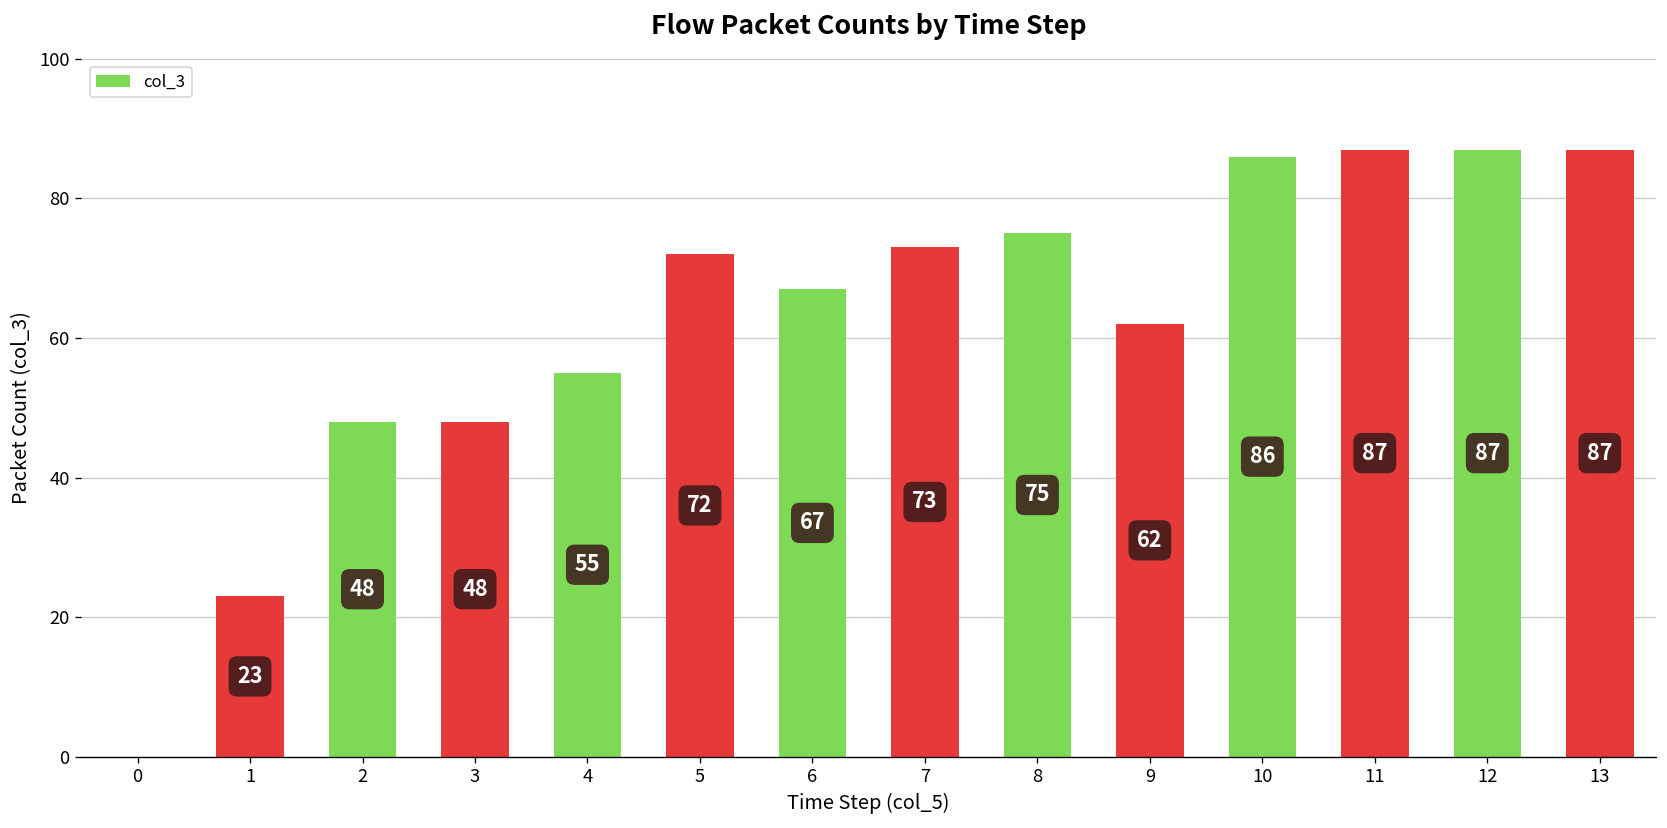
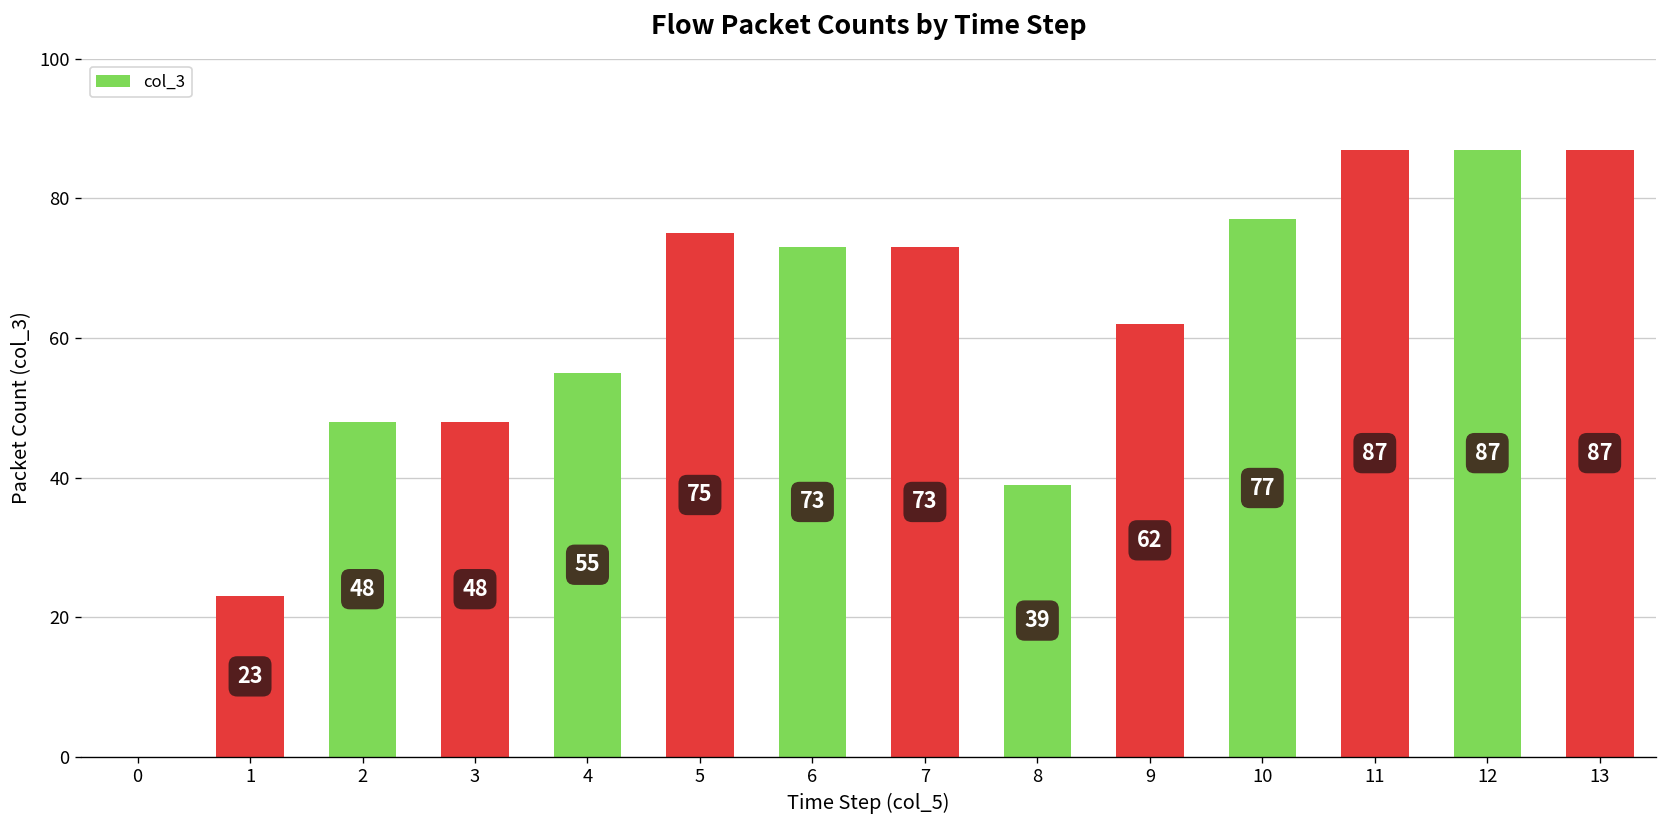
  {
-   "5": 72,
-   "6": 67,
-   "8": 75,
-   "10": 86
+   "5": 75,
+   "6": 73,
+   "8": 39,
+   "10": 77
  }
